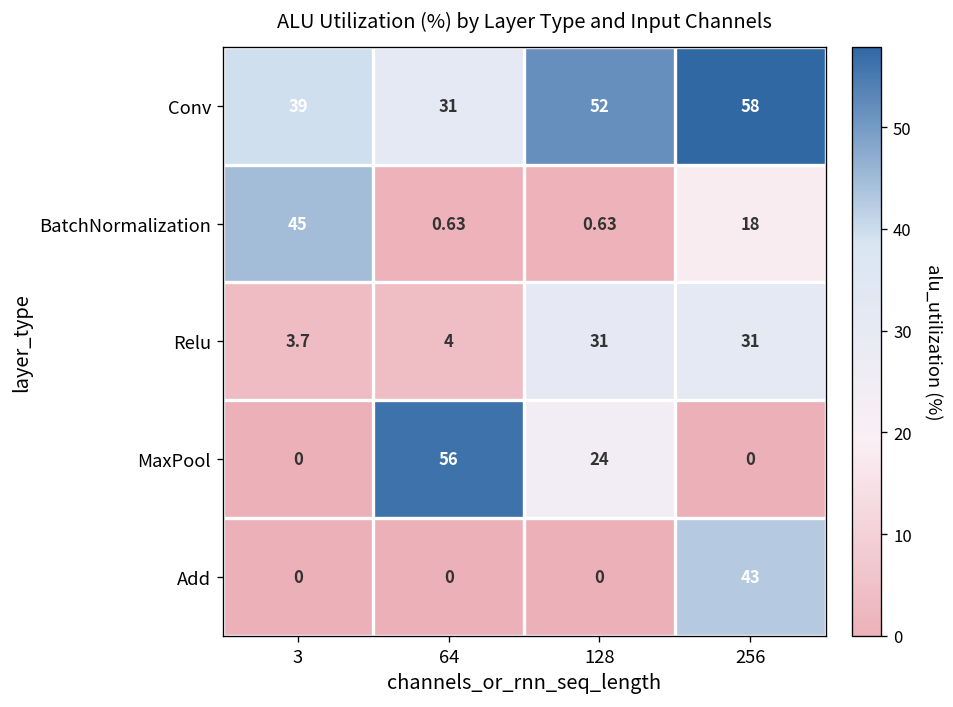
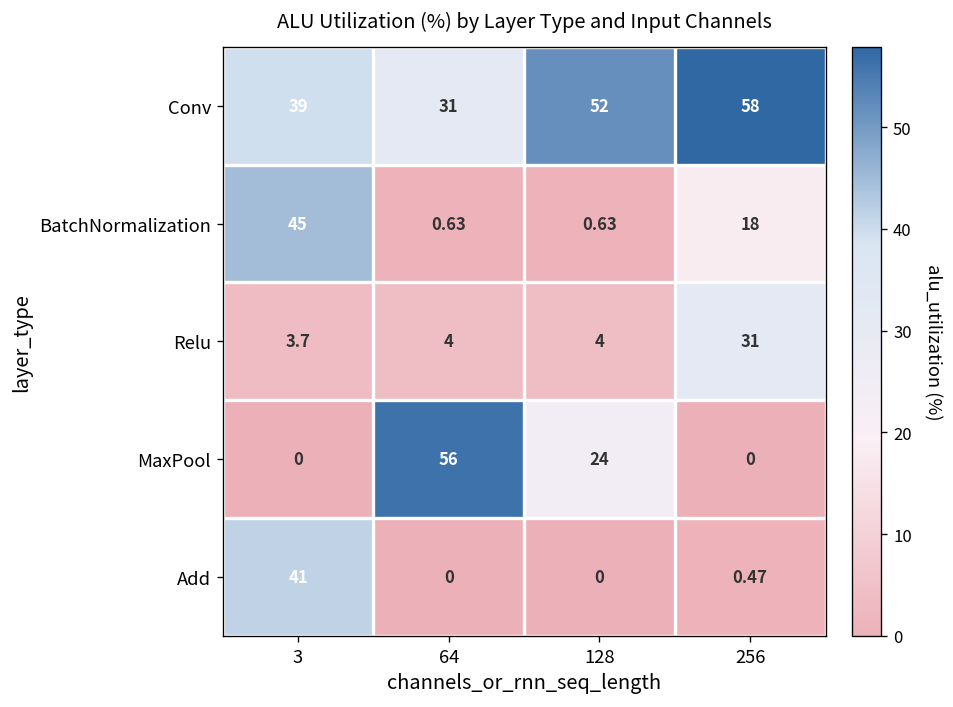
  {
    "Conv": {
      "64": 31,
      "128": 52,
      "256": 58
    },
    "BatchNormalization": {
      "3": 45,
      "64": 0.63,
      "128": 0.63,
      "256": 18
    },
    "Relu": {
      "3": 3.7,
      "64": 4,
-     "128": 31,
+     "128": 4,
      "256": 31
    },
    "MaxPool": {
      "3": 0,
      "64": 56,
      "128": 24,
      "256": 0
    },
    "Add": {
-     "3": 0,
+     "3": 41,
      "64": 0,
      "128": 0,
-     "256": 43
+     "256": 0.47
    }
  }
